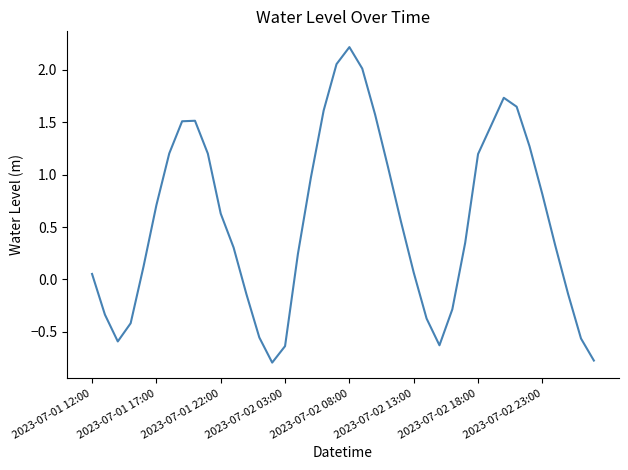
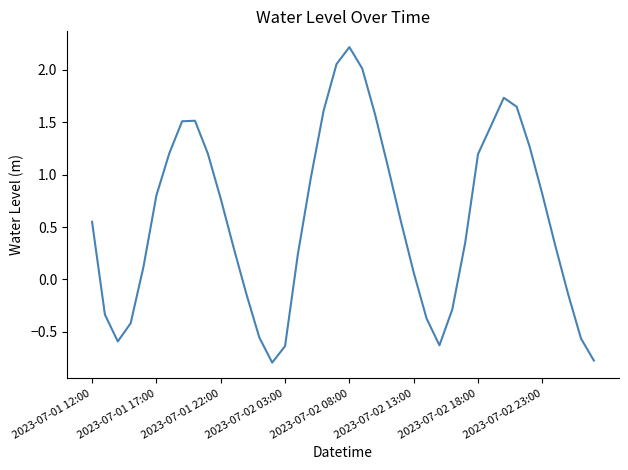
  {
-   "2023-07-01 12:00": 0.05,
-   "2023-07-01 17:00": 0.71,
-   "2023-07-01 22:00": 0.63,
+   "2023-07-01 12:00": 0.55,
+   "2023-07-01 17:00": 0.80,
+   "2023-07-01 22:00": 0.77,
    "2023-07-02 03:00": -0.64,
    "2023-07-02 08:00": 2.22,
    "2023-07-02 13:00": 0.07,
    "2023-07-02 18:00": 1.20,
    "2023-07-02 23:00": 0.81
  }
